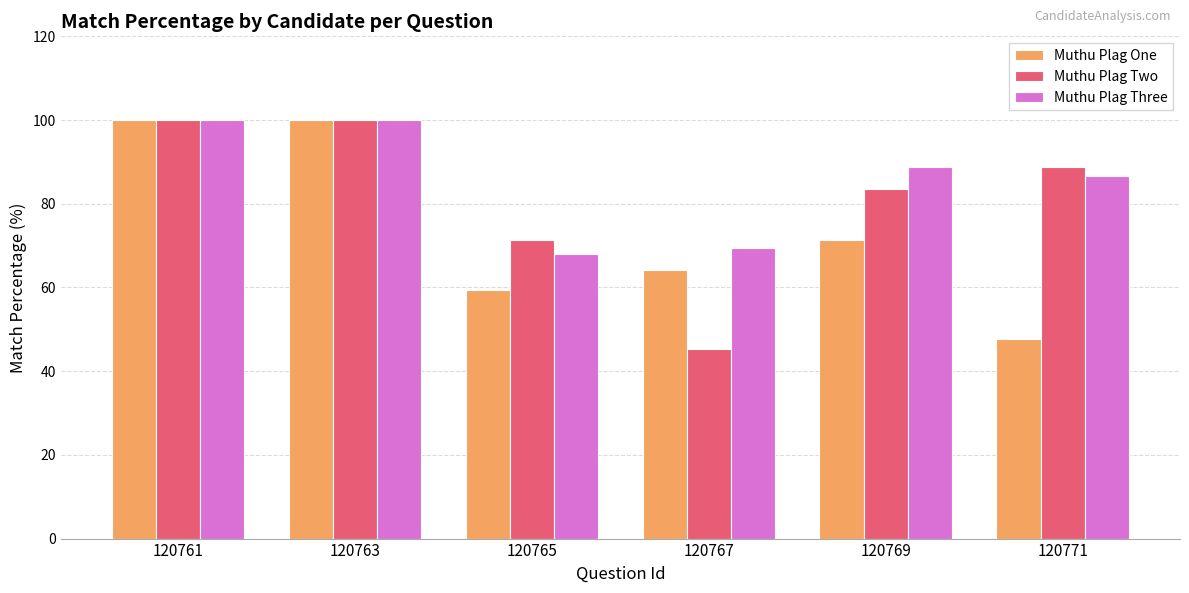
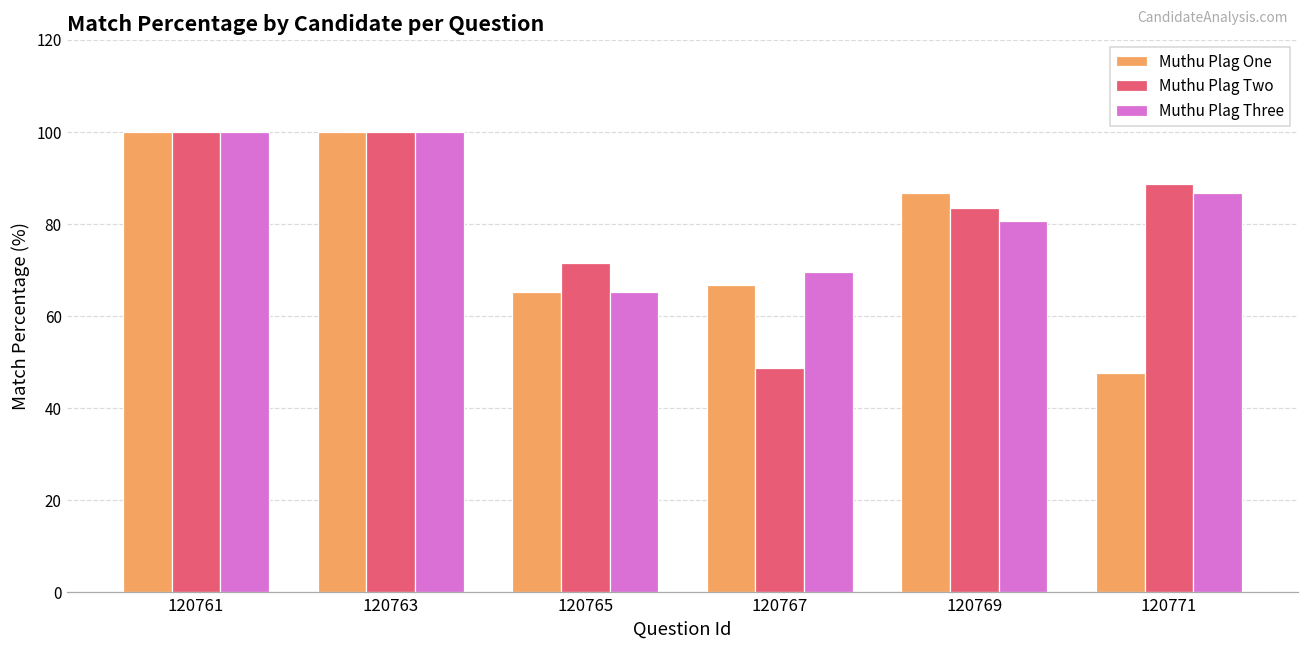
  {
    "Muthu Plag One": {
      "120761": 100,
      "120763": 100,
-     "120765": 59,
-     "120767": 64,
-     "120769": 71,
+     "120765": 65,
+     "120767": 67,
+     "120769": 87,
      "120771": 48
    },
    "Muthu Plag Two": {
      "120761": 100,
      "120763": 100,
      "120765": 71,
-     "120767": 45,
+     "120767": 49,
      "120769": 83,
      "120771": 89
    },
    "Muthu Plag Three": {
      "120761": 100,
      "120763": 100,
-     "120765": 68,
+     "120765": 65,
      "120767": 69,
-     "120769": 89,
+     "120769": 81,
      "120771": 87
    }
  }
